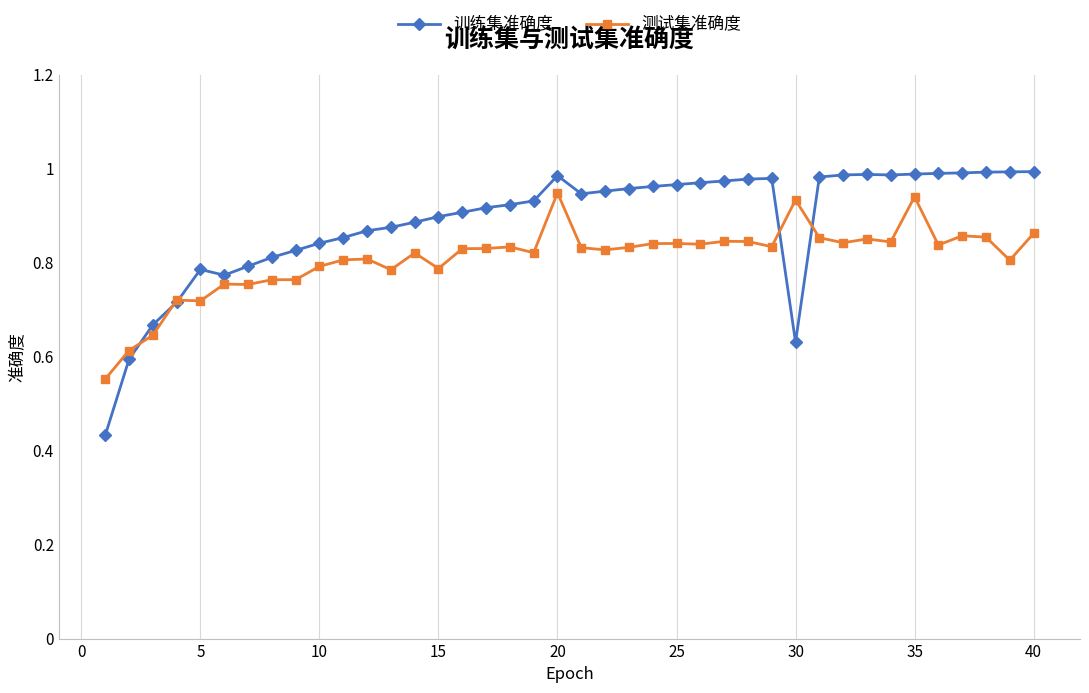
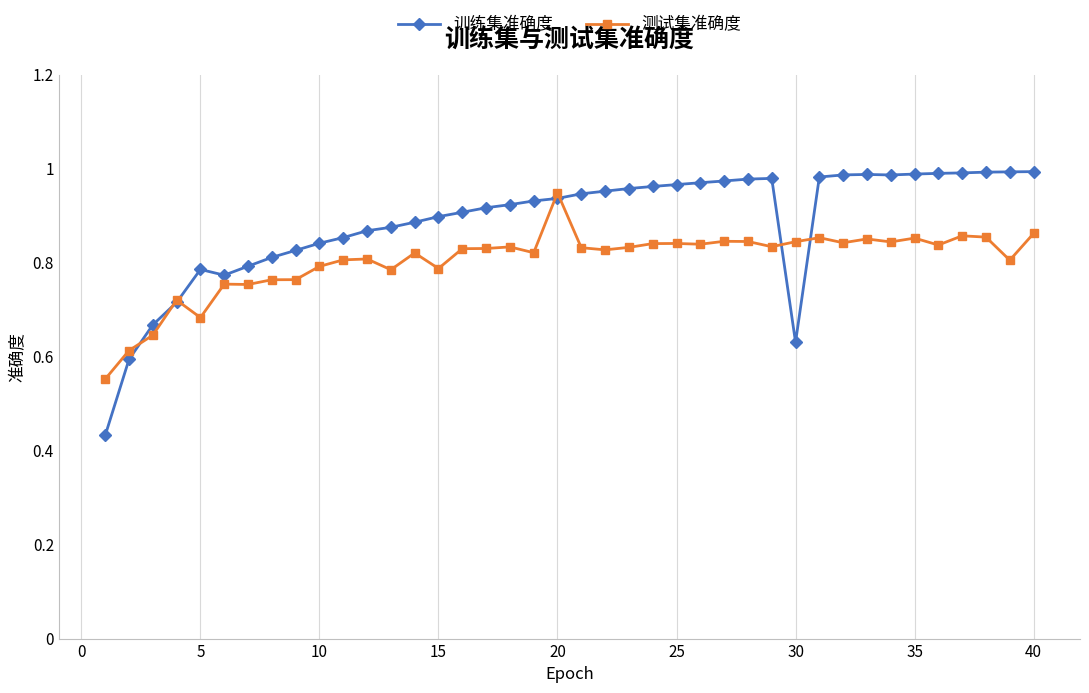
  {
    "训练集准确度": {
      "5": 0.79,
      "10": 0.84,
      "15": 0.90,
-     "20": 0.99,
+     "20": 0.94,
      "25": 0.97,
      "30": 0.63,
      "35": 0.99,
      "40": 0.99
    },
    "测试集准确度": {
-     "5": 0.72,
+     "5": 0.68,
      "10": 0.79,
      "15": 0.79,
      "20": 0.95,
      "25": 0.84,
-     "30": 0.93,
-     "35": 0.94,
+     "30": 0.84,
+     "35": 0.85,
      "40": 0.86
    }
  }
